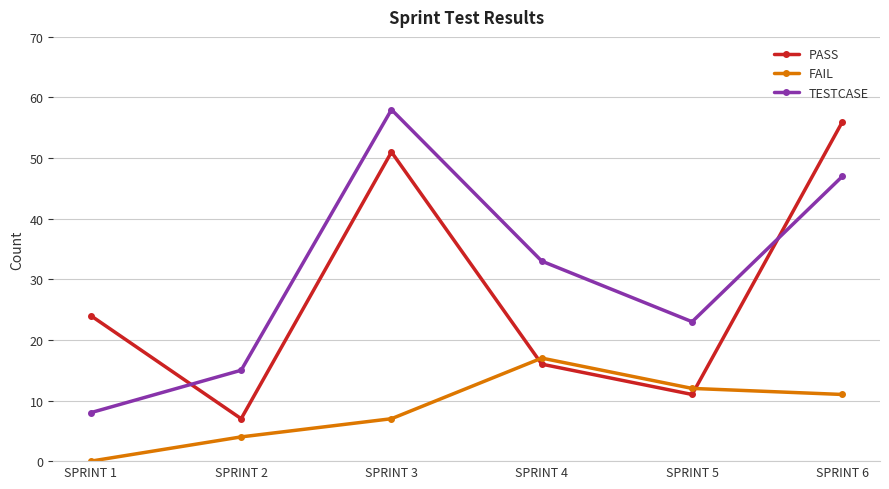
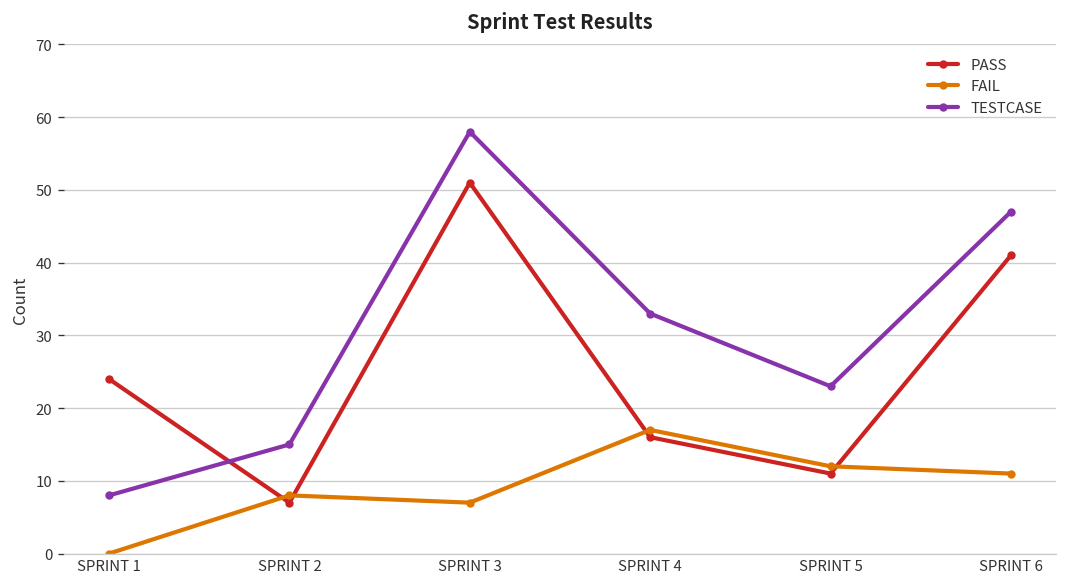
  {
    "PASS": {
      "SPRINT 1": 24,
      "SPRINT 2": 7,
      "SPRINT 3": 51,
      "SPRINT 4": 16,
      "SPRINT 5": 11,
-     "SPRINT 6": 56
+     "SPRINT 6": 41
    },
    "FAIL": {
      "SPRINT 1": 0,
-     "SPRINT 2": 4,
+     "SPRINT 2": 8,
      "SPRINT 3": 7,
      "SPRINT 4": 17,
      "SPRINT 5": 12,
      "SPRINT 6": 11
    },
    "TESTCASE": {
      "SPRINT 1": 8,
      "SPRINT 2": 15,
      "SPRINT 3": 58,
      "SPRINT 4": 33,
      "SPRINT 5": 23,
      "SPRINT 6": 47
    }
  }
